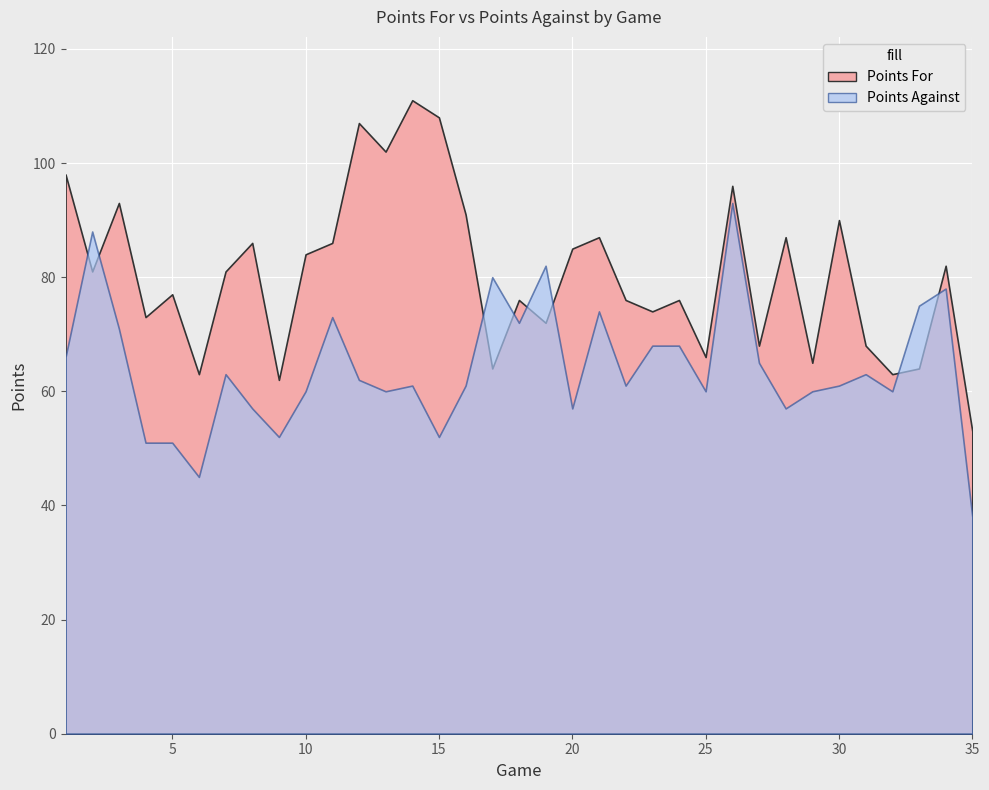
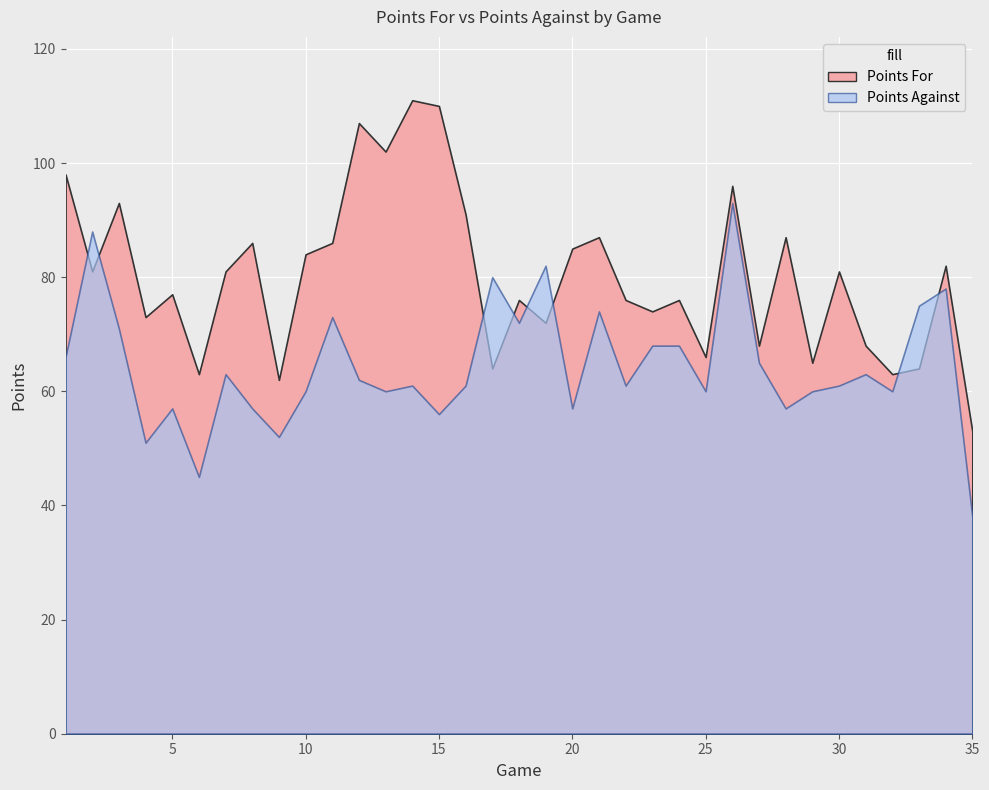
  {
    "Points For": {
      "5": 77,
      "10": 84,
-     "15": 108,
+     "15": 110,
      "20": 85,
      "25": 66,
-     "30": 90,
+     "30": 81,
      "35": 53
    },
    "Points Against": {
-     "5": 51,
+     "5": 57,
      "10": 60,
-     "15": 52,
+     "15": 56,
      "20": 57,
      "25": 60,
      "30": 61,
      "35": 38
    }
  }
